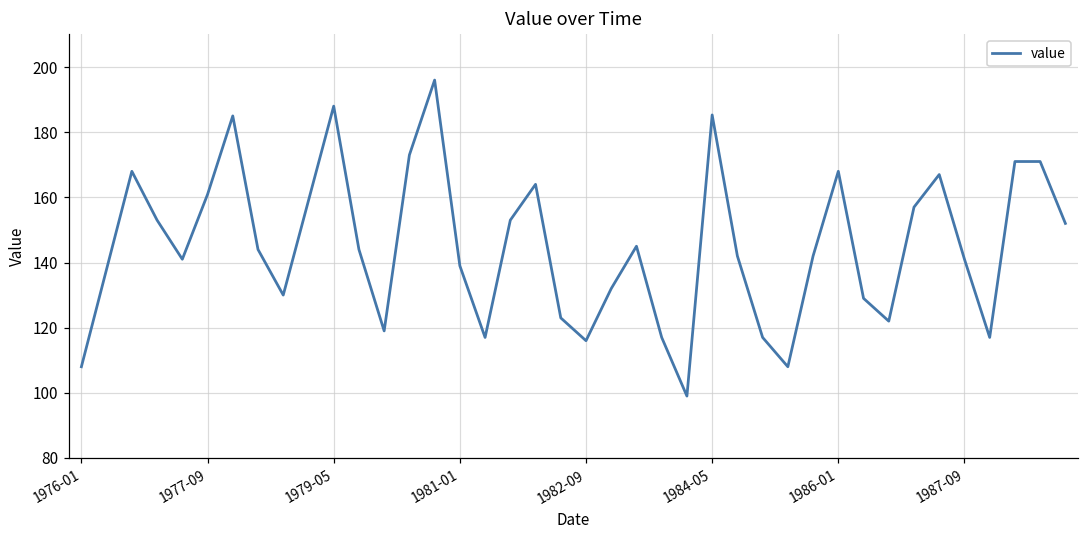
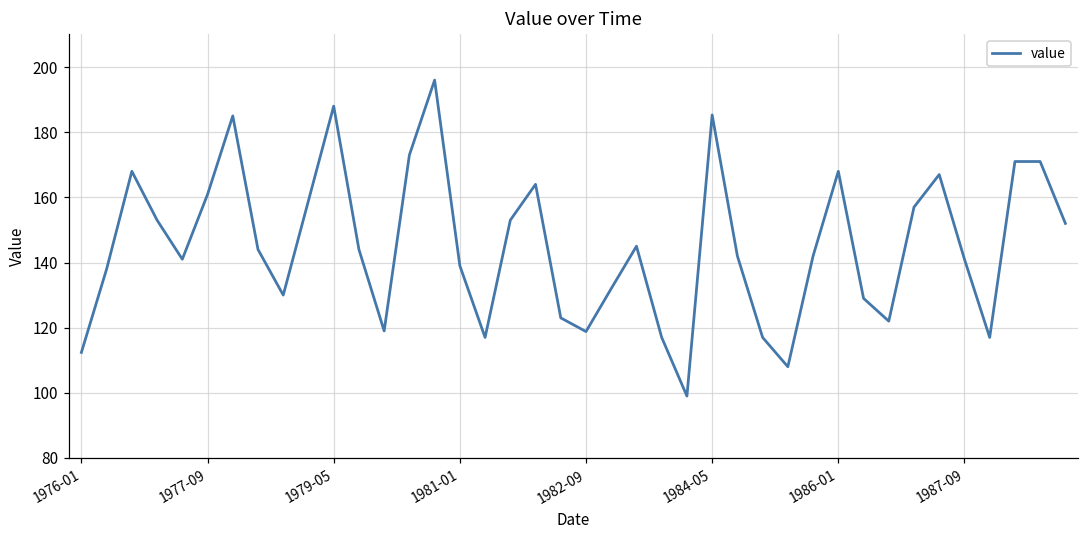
  {
-   "1976-01": 108,
+   "1976-01": 112,
    "1977-09": 161,
    "1979-05": 188,
    "1981-01": 139,
-   "1982-09": 116,
+   "1982-09": 119,
    "1984-05": 185,
    "1986-01": 168,
    "1987-09": 141
  }
